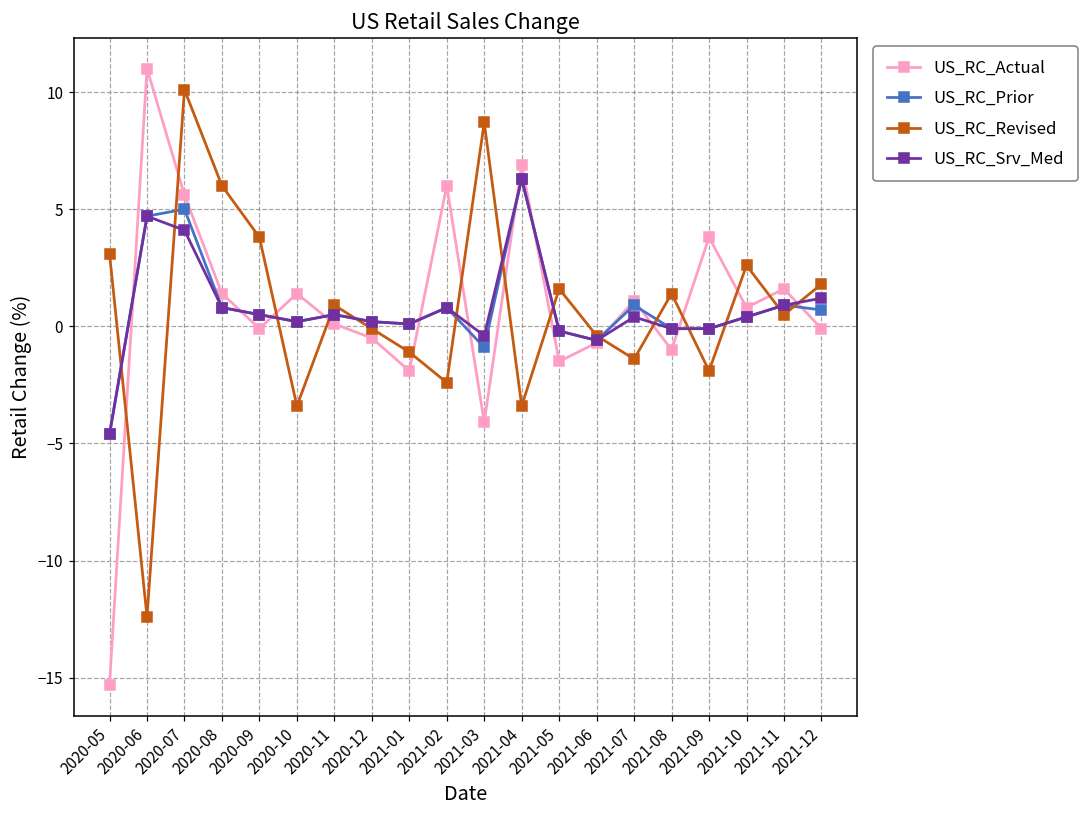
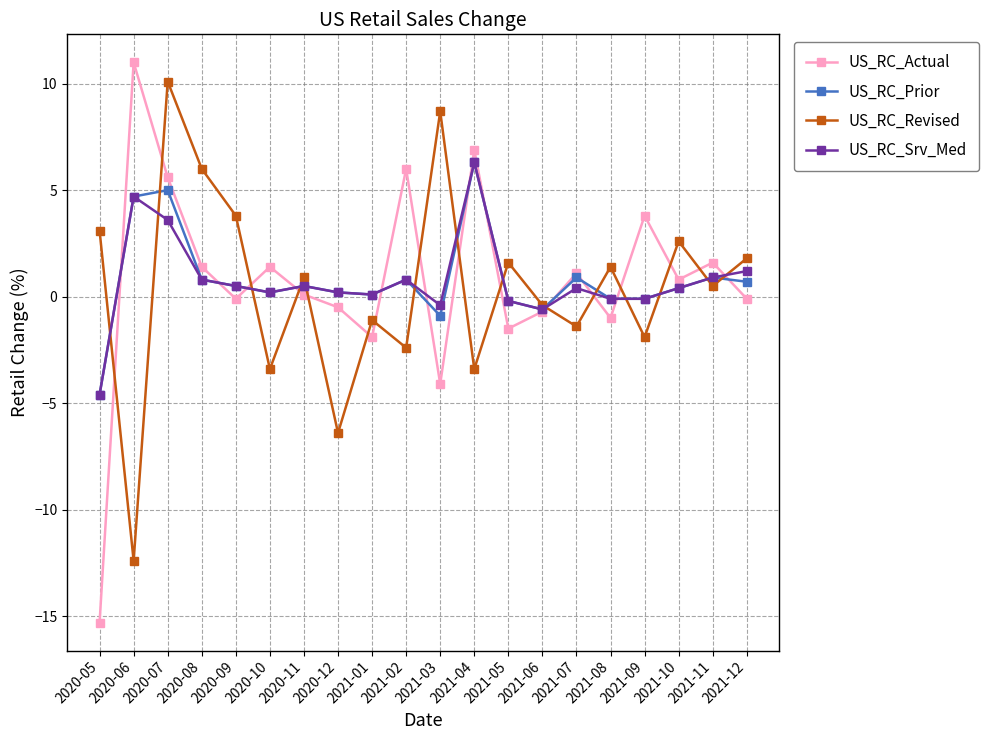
  {
    "US_RC_Actual": {
      "2020-05": -15.3,
      "2020-06": 11.0,
      "2020-07": 5.6,
      "2020-08": 1.4,
      "2020-09": -0.1,
      "2020-10": 1.4,
      "2020-11": 0.1,
      "2020-12": -0.5,
      "2021-01": -1.9,
      "2021-02": 6.0,
      "2021-03": -4.1,
      "2021-04": 6.9,
      "2021-05": -1.5,
      "2021-07": 1.1,
      "2021-08": -1.0,
      "2021-09": 3.8,
      "2021-10": 0.8,
      "2021-11": 1.6,
      "2021-12": -0.1
    },
    "US_RC_Prior": {
      "2020-07": 5.0,
      "2021-03": -0.9,
      "2021-07": 0.9,
      "2021-12": 0.7
    },
    "US_RC_Revised": {
      "2020-05": 3.1,
      "2020-06": -12.4,
      "2020-07": 10.1,
      "2020-08": 6.0,
      "2020-09": 3.8,
      "2020-10": -3.4,
      "2020-11": 0.9,
-     "2020-12": -0.1,
+     "2020-12": -6.4,
      "2021-01": -1.1,
      "2021-02": -2.4,
      "2021-03": 8.7,
      "2021-04": -3.4,
      "2021-05": 1.6,
      "2021-06": -0.4,
      "2021-07": -1.4,
      "2021-08": 1.4,
      "2021-09": -1.9,
      "2021-10": 2.6,
      "2021-11": 0.5,
      "2021-12": 1.8
    },
    "US_RC_Srv_Med": {
-     "2020-07": 4.1,
+     "2020-07": 3.6,
      "2021-03": -0.4,
      "2021-07": 0.4,
      "2021-12": 1.2
    }
  }
